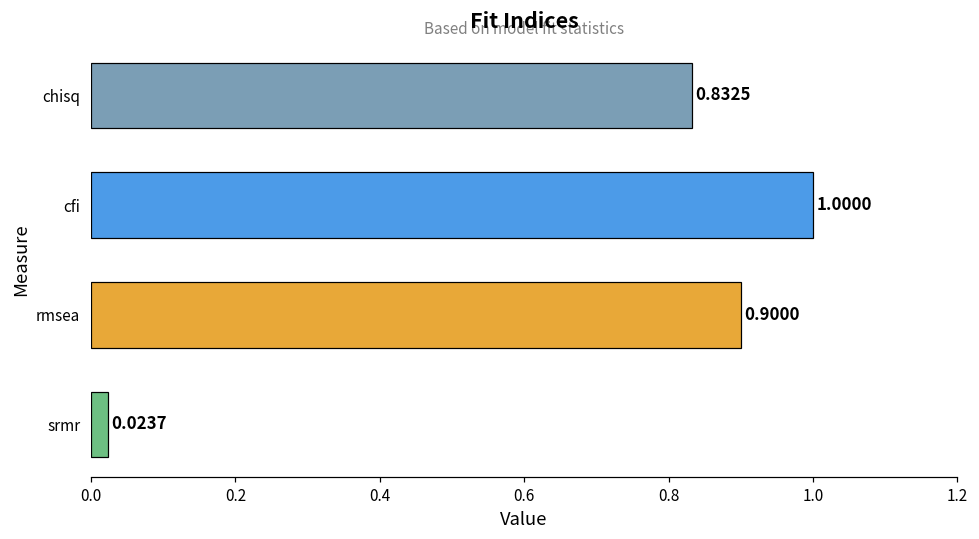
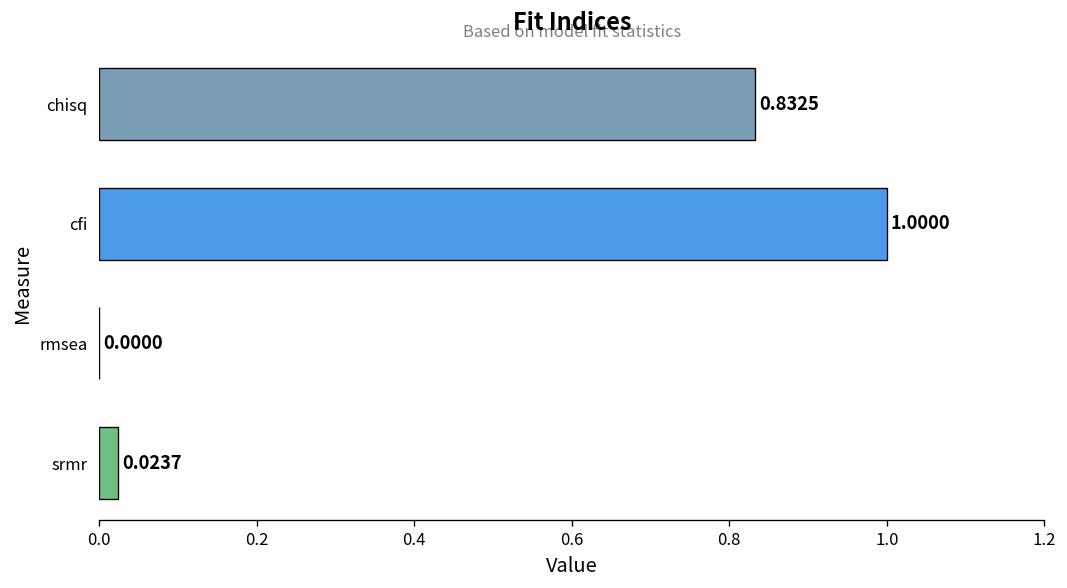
  {
    "chisq": 0.8325,
    "cfi": 1.0000,
-   "rmsea": 0.9000,
+   "rmsea": 0.0000,
    "srmr": 0.0237
  }
